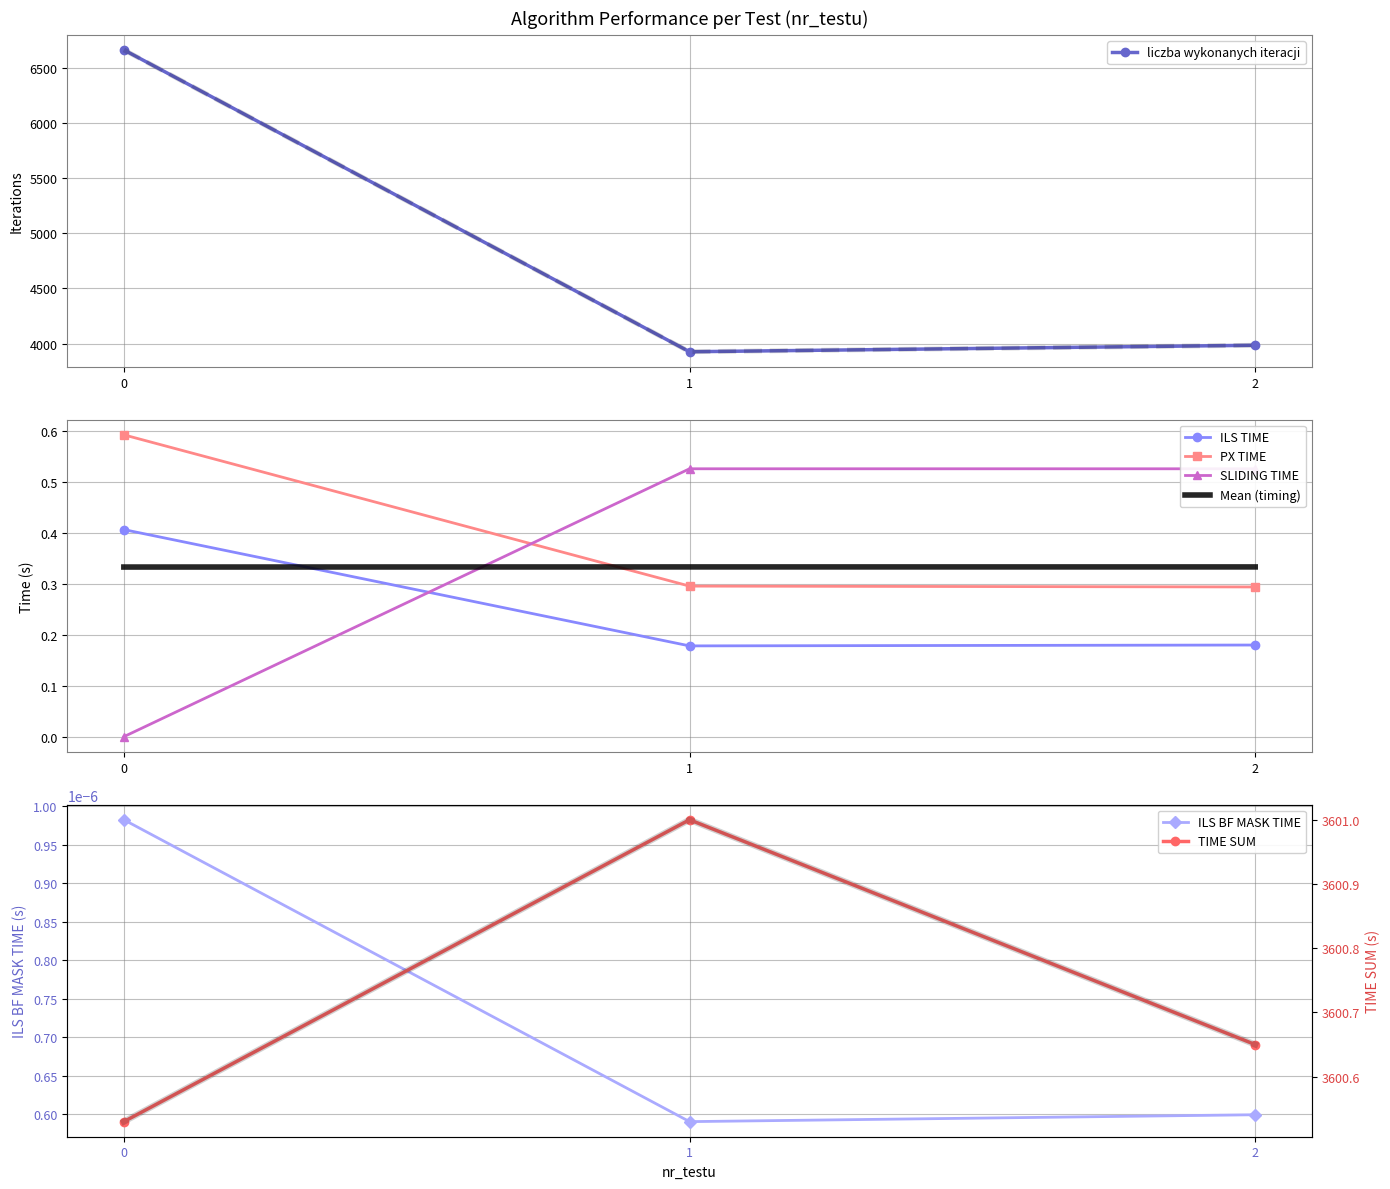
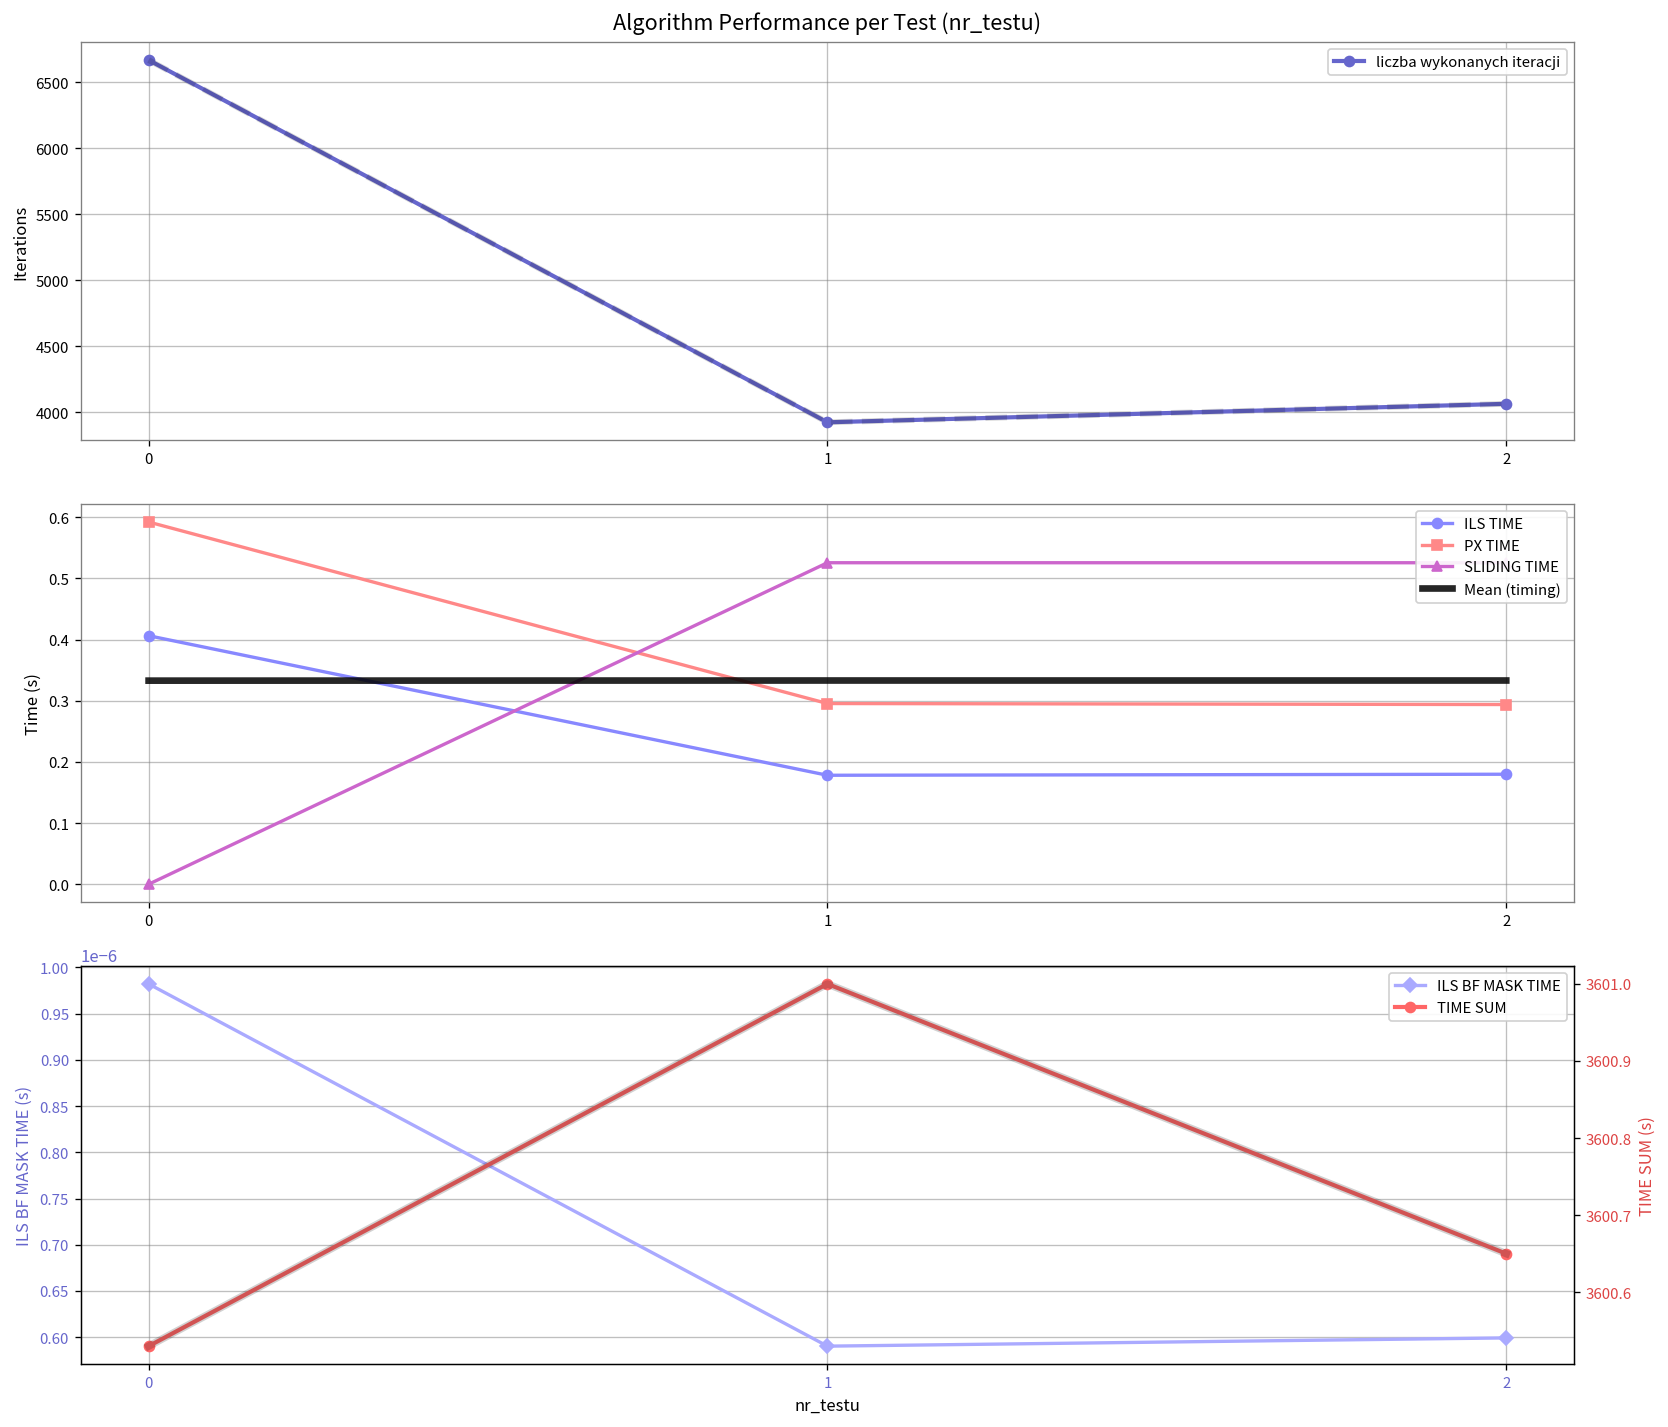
  {
    "Algorithm Performance per Test (nr_testu)": {
      "0": 6670,
      "1": 3930,
-     "2": 3980
+     "2": 4070
    }
  }
